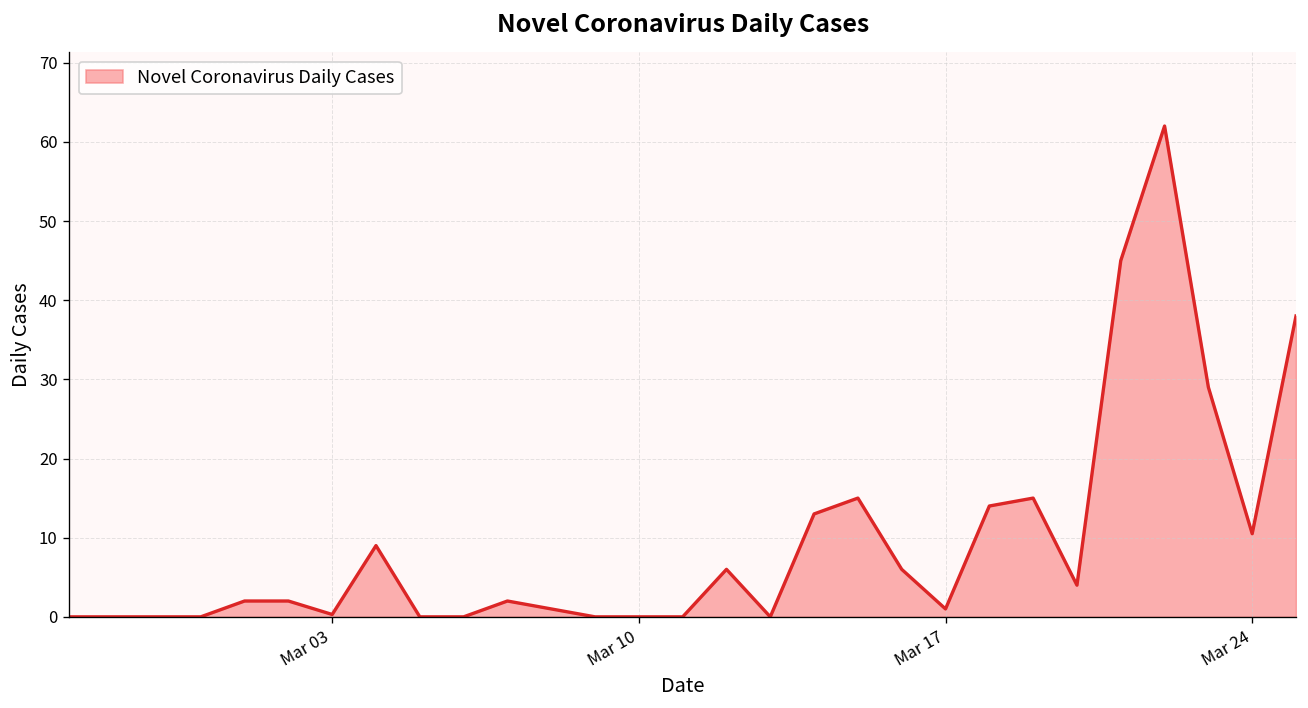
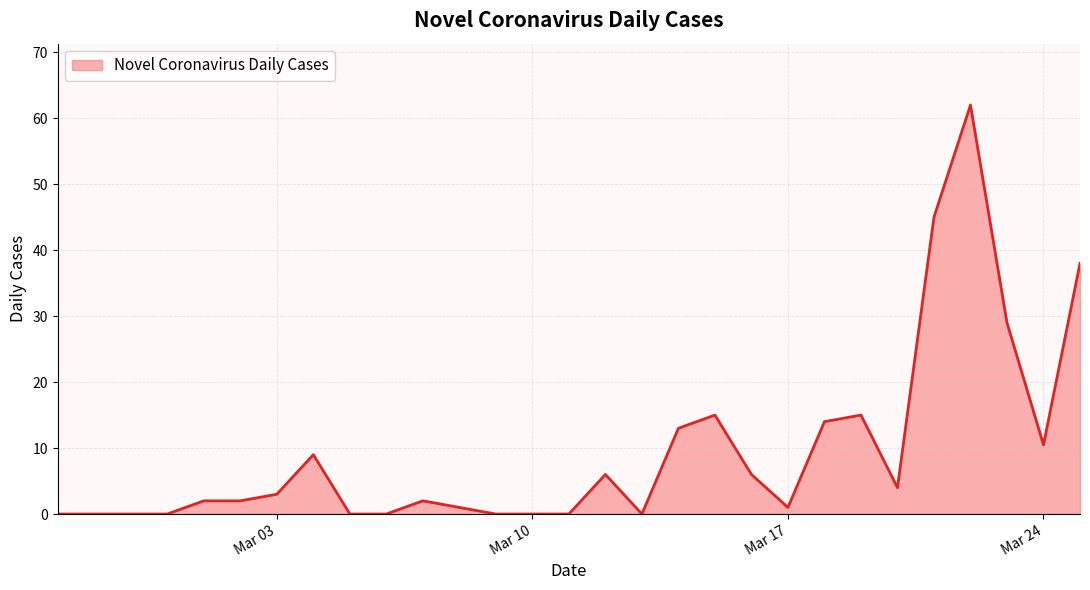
  {
-   "Mar 03": 0,
+   "Mar 03": 3,
    "Mar 10": 0,
    "Mar 17": 1,
    "Mar 24": 11
  }
